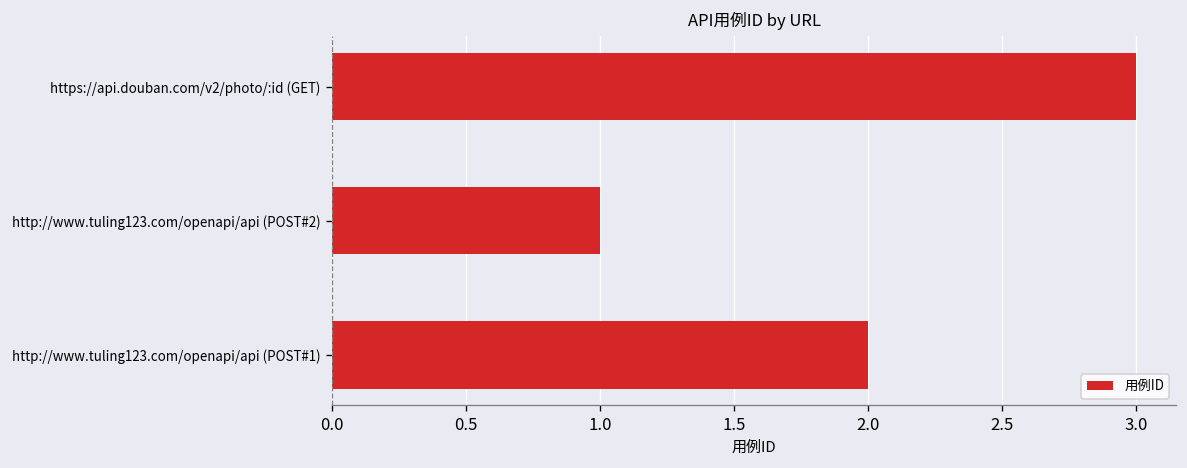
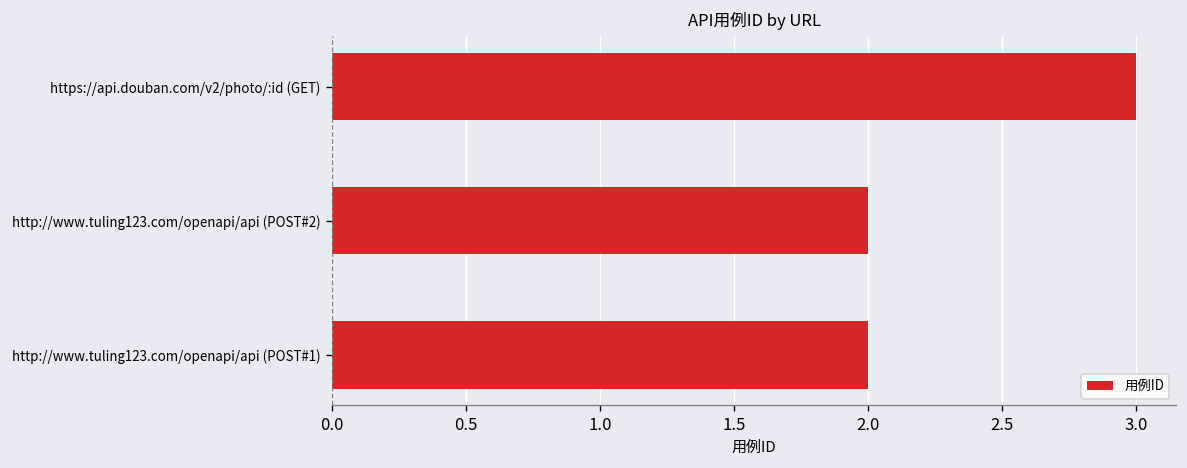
  {
    "https://api.douban.com/v2/photo/:id (GET)": 3,
-   "http://www.tuling123.com/openapi/api (POST#2)": 1,
+   "http://www.tuling123.com/openapi/api (POST#2)": 2,
    "http://www.tuling123.com/openapi/api (POST#1)": 2
  }
